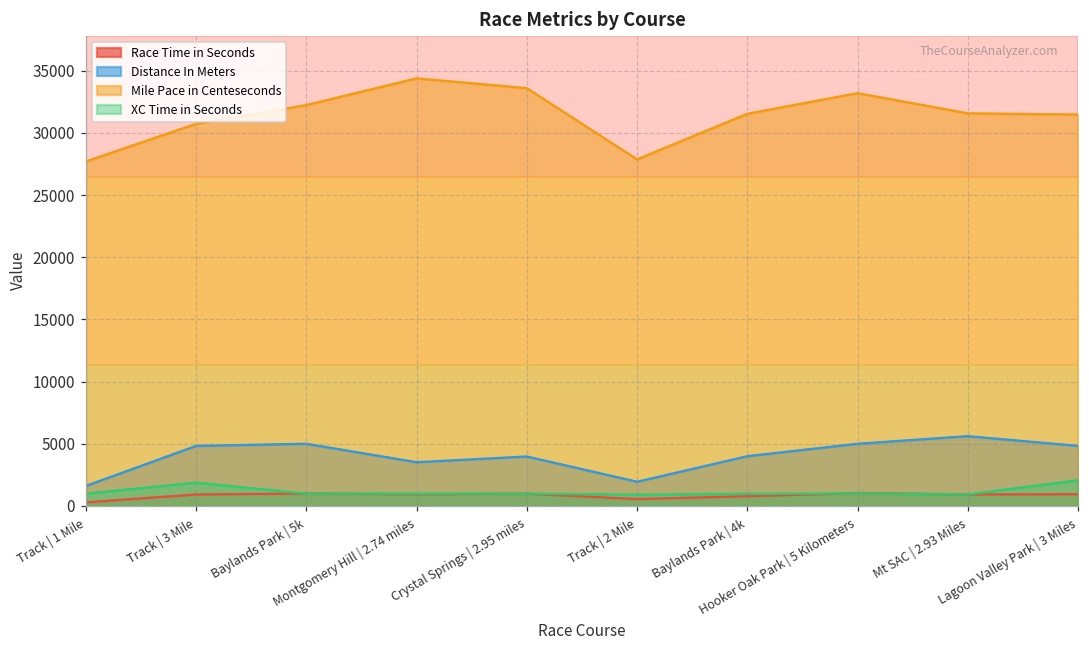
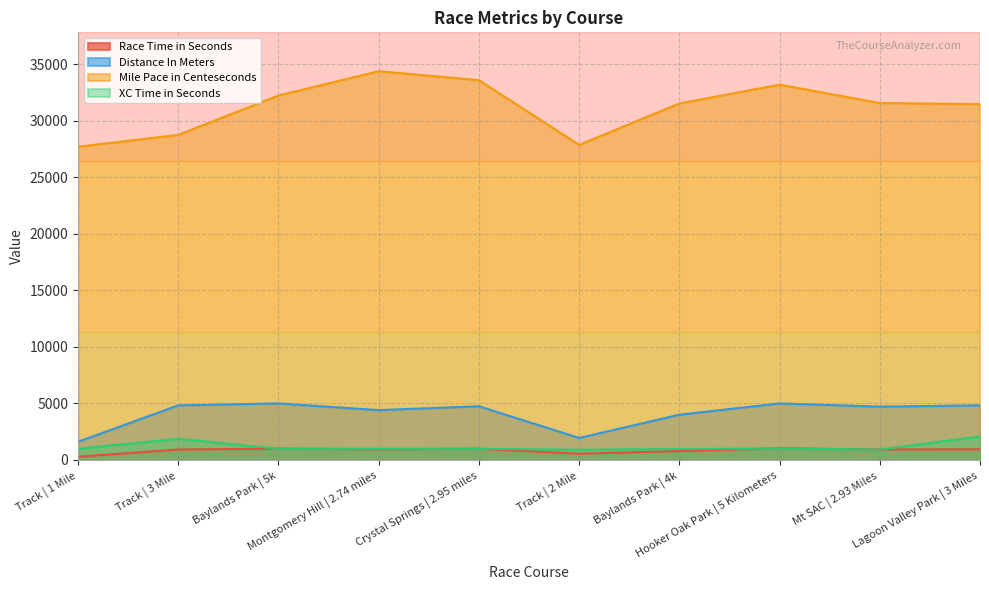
  {
    "Race Time in Seconds": {
      "Track | 1 Mile": 300,
      "Track | 3 Mile": 900,
      "Track | 2 Mile": 600,
      "Lagoon Valley Park | 3 Miles": 900
    },
    "Distance In Meters": {
      "Track | 1 Mile": 1600,
      "Track | 3 Mile": 4800,
      "Baylands Park | 5k": 5000,
-     "Montgomery Hill | 2.74 miles": 3500,
-     "Crystal Springs | 2.95 miles": 4000,
+     "Montgomery Hill | 2.74 miles": 4400,
+     "Crystal Springs | 2.95 miles": 4700,
      "Track | 2 Mile": 1900,
      "Baylands Park | 4k": 4000,
      "Hooker Oak Park | 5 Kilometers": 5000,
-     "Mt SAC | 2.93 Miles": 5600,
+     "Mt SAC | 2.93 Miles": 4700,
      "Lagoon Valley Park | 3 Miles": 4800
    },
    "Mile Pace in Centeseconds": {
      "Track | 1 Mile": 27700,
-     "Track | 3 Mile": 30700,
+     "Track | 3 Mile": 28800,
      "Baylands Park | 5k": 32200,
      "Montgomery Hill | 2.74 miles": 34400,
      "Crystal Springs | 2.95 miles": 33600,
      "Track | 2 Mile": 27900,
      "Baylands Park | 4k": 31500,
      "Hooker Oak Park | 5 Kilometers": 33200,
      "Mt SAC | 2.93 Miles": 31600,
      "Lagoon Valley Park | 3 Miles": 31500
    },
    "XC Time in Seconds": {
      "Track | 1 Mile": 1000,
      "Track | 3 Mile": 1900,
      "Track | 2 Mile": 900,
      "Lagoon Valley Park | 3 Miles": 2100
    }
  }
